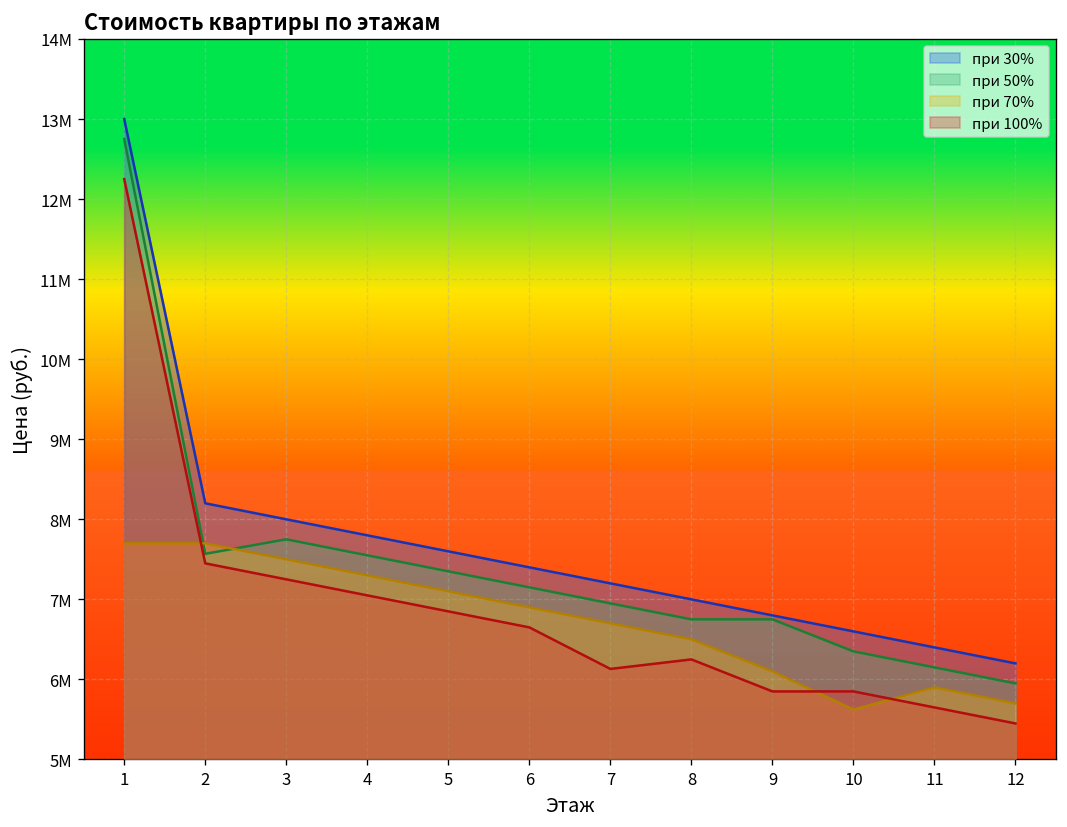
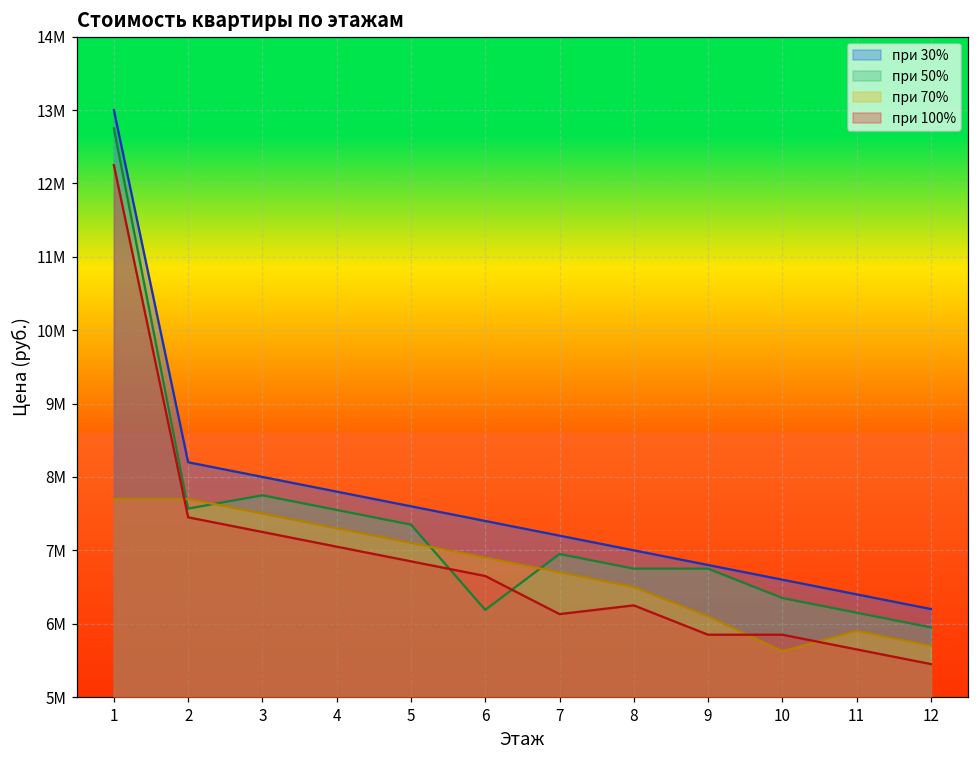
  {
    "при 30%": {
      "1": "13.0М",
      "2": "8.2М",
      "3": "8.0М",
      "4": "7.8М",
      "5": "7.6М",
      "6": "7.4М",
      "7": "7.2М",
      "8": "7.0М",
      "9": "6.8М",
      "10": "6.6М",
      "11": "6.4М",
      "12": "6.2М"
    },
    "при 50%": {
      "1": "12.8М",
      "2": "7.6М",
      "3": "7.8М",
      "4": "7.6М",
      "5": "7.4М",
-     "6": "7.1М",
+     "6": "6.2М",
      "7": "6.9М",
      "8": "6.8М",
      "9": "6.8М",
      "10": "6.4М",
      "11": "6.1М",
      "12": "5.9М"
    },
    "при 70%": {
      "1": "7.7М",
      "2": "7.7М",
      "3": "7.5М",
      "4": "7.3М",
      "5": "7.1М",
      "6": "6.9М",
      "7": "6.7М",
      "8": "6.5М",
      "9": "6.1М",
      "10": "5.6М",
      "11": "5.9М",
      "12": "5.7М"
    },
    "при 100%": {
      "1": "12.3М",
      "2": "7.4М",
      "3": "7.3М",
      "4": "7.1М",
      "5": "6.9М",
      "6": "6.6М",
      "7": "6.1М",
      "8": "6.3М",
      "9": "5.9М",
      "10": "5.9М",
      "11": "5.6М",
      "12": "5.5М"
    }
  }
